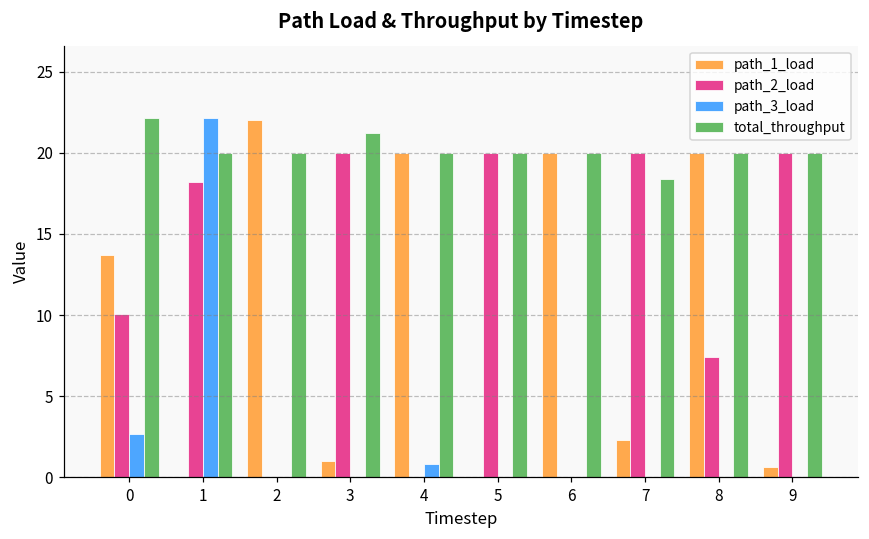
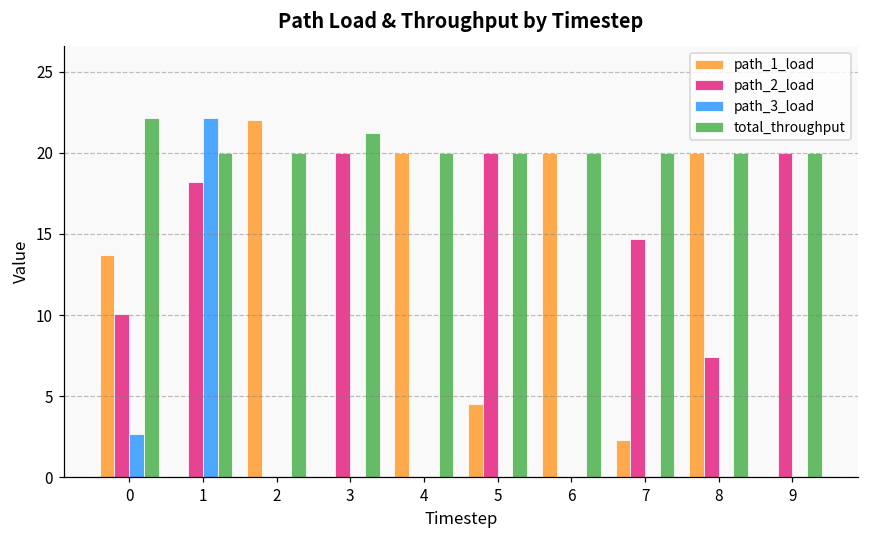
  {
    "path_1_load": {
      "0": 13.7,
      "1": 0.0,
      "2": 22.0,
-     "3": 1,
+     "3": 0,
      "4": 20.0,
-     "5": 0.0,
+     "5": 4.5,
      "6": 20.0,
      "7": 2.3,
      "8": 20.0,
-     "9": 0.6
+     "9": 0.0
    },
    "path_2_load": {
      "0": 10.1,
      "1": 18.2,
      "2": 0.0,
      "3": 20.0,
      "4": 0.0,
      "5": 20.0,
      "6": 0.0,
-     "7": 20.0,
+     "7": 14.7,
      "8": 7.4,
      "9": 20.0
    },
    "path_3_load": {
      "0": 2.6,
      "1": 22.2,
      "2": 0.0,
      "3": 0.0,
-     "4": 0.8,
+     "4": 0.0,
      "5": 0.0,
      "6": 0.0,
      "7": 0.0,
      "8": 0.0,
      "9": 0.0
    },
    "total_throughput": {
      "0": 22.2,
      "1": 20.0,
      "2": 20.0,
      "3": 21.2,
      "4": 20.0,
      "5": 20.0,
      "6": 20.0,
-     "7": 18.4,
+     "7": 20.0,
      "8": 20.0,
      "9": 20.0
    }
  }
